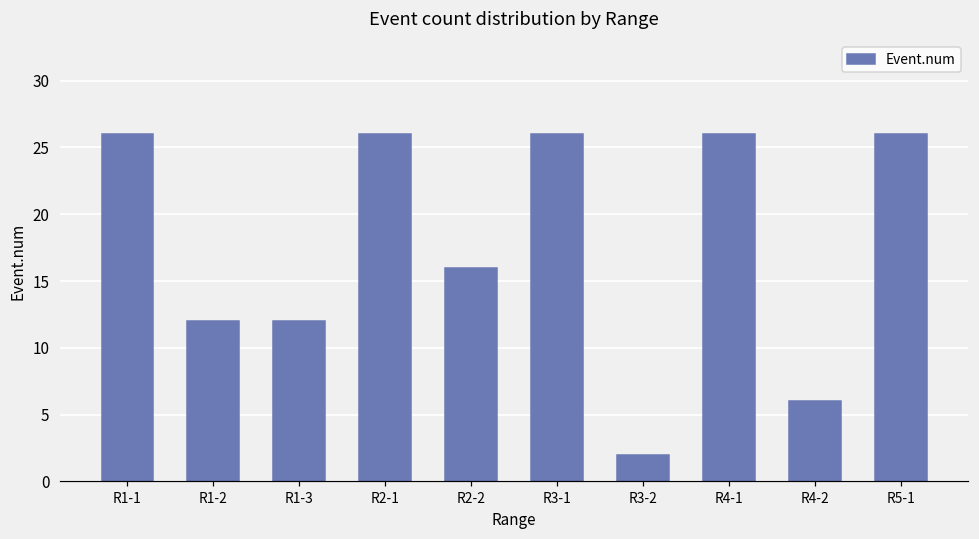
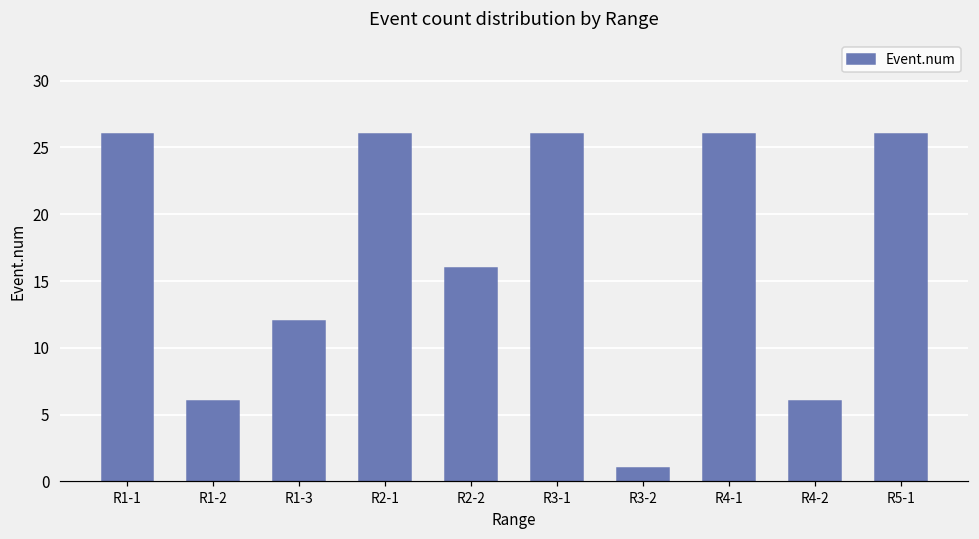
  {
    "R1-1": 26,
-   "R1-2": 12,
+   "R1-2": 6,
    "R1-3": 12,
    "R2-1": 26,
    "R2-2": 16,
    "R3-1": 26,
-   "R3-2": 2,
+   "R3-2": 1,
    "R4-1": 26,
    "R4-2": 6,
    "R5-1": 26
  }
